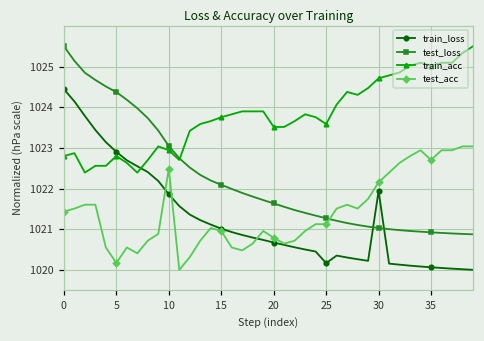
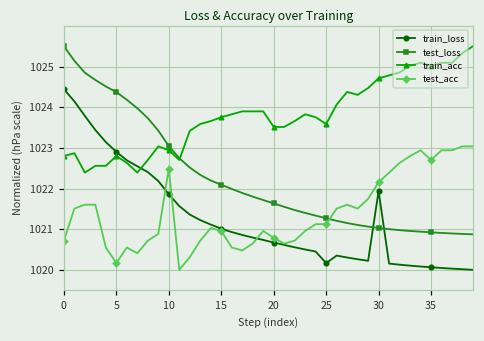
  {
    "train_loss": {
      "0": 1024.4,
      "5": 1022.9,
      "10": 1021.9,
      "20": 1020.7,
      "25": 1020.2,
      "30": 1021.9,
      "35": 1020.1
    },
    "test_acc": {
-     "0": 1021.4,
+     "0": 1020.7,
      "5": 1020.2,
      "10": 1022.5,
      "20": 1020.8,
      "25": 1021.1,
      "30": 1022.2,
      "35": 1022.7
    }
  }
